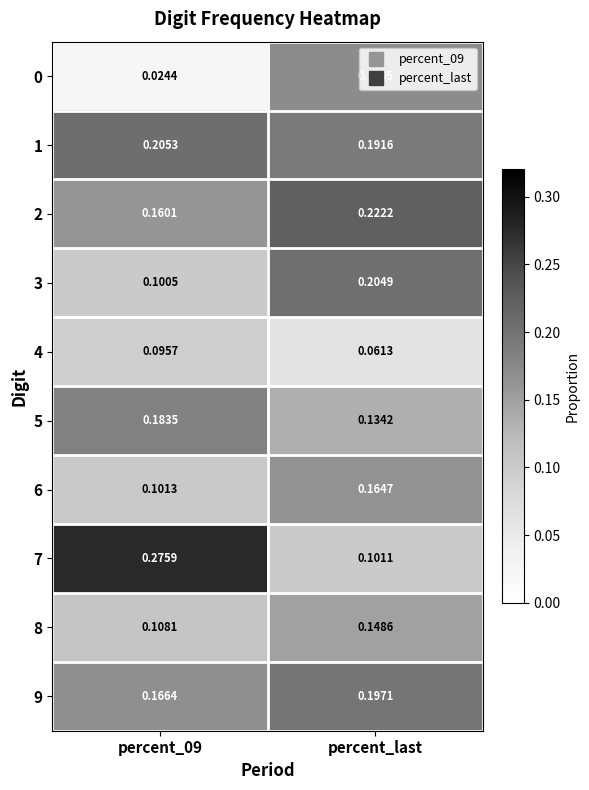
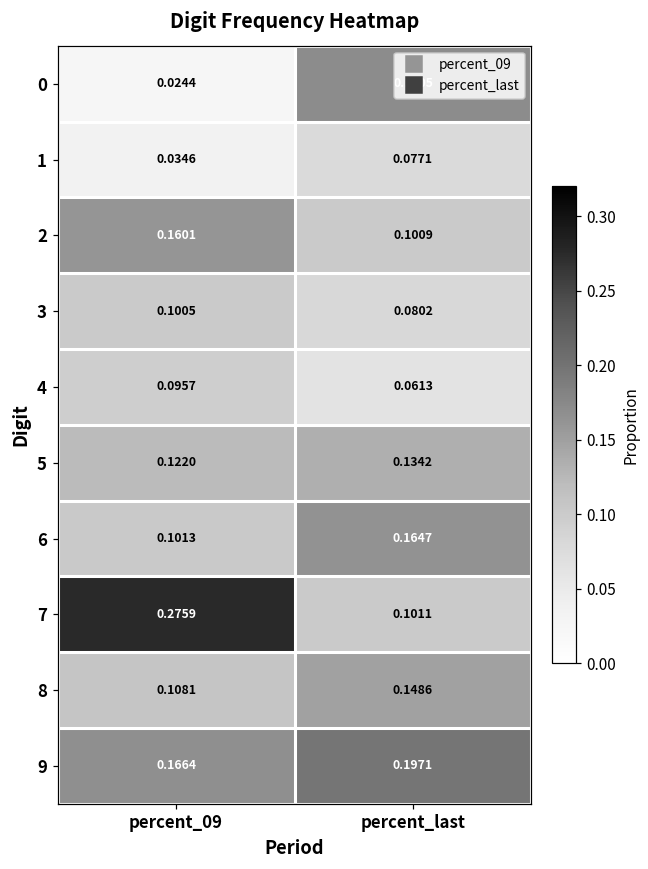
  {
    "0": {
      "percent_09": 0.0244
    },
    "1": {
-     "percent_09": 0.2053,
-     "percent_last": 0.1916
+     "percent_09": 0.0346,
+     "percent_last": 0.0771
    },
    "2": {
      "percent_09": 0.1601,
-     "percent_last": 0.2222
+     "percent_last": 0.1009
    },
    "3": {
      "percent_09": 0.1005,
-     "percent_last": 0.2049
+     "percent_last": 0.0802
    },
    "4": {
      "percent_09": 0.0957,
      "percent_last": 0.0613
    },
    "5": {
-     "percent_09": 0.1835,
+     "percent_09": 0.1220,
      "percent_last": 0.1342
    },
    "6": {
      "percent_09": 0.1013,
      "percent_last": 0.1647
    },
    "7": {
      "percent_09": 0.2759,
      "percent_last": 0.1011
    },
    "8": {
      "percent_09": 0.1081,
      "percent_last": 0.1486
    },
    "9": {
      "percent_09": 0.1664,
      "percent_last": 0.1971
    }
  }
